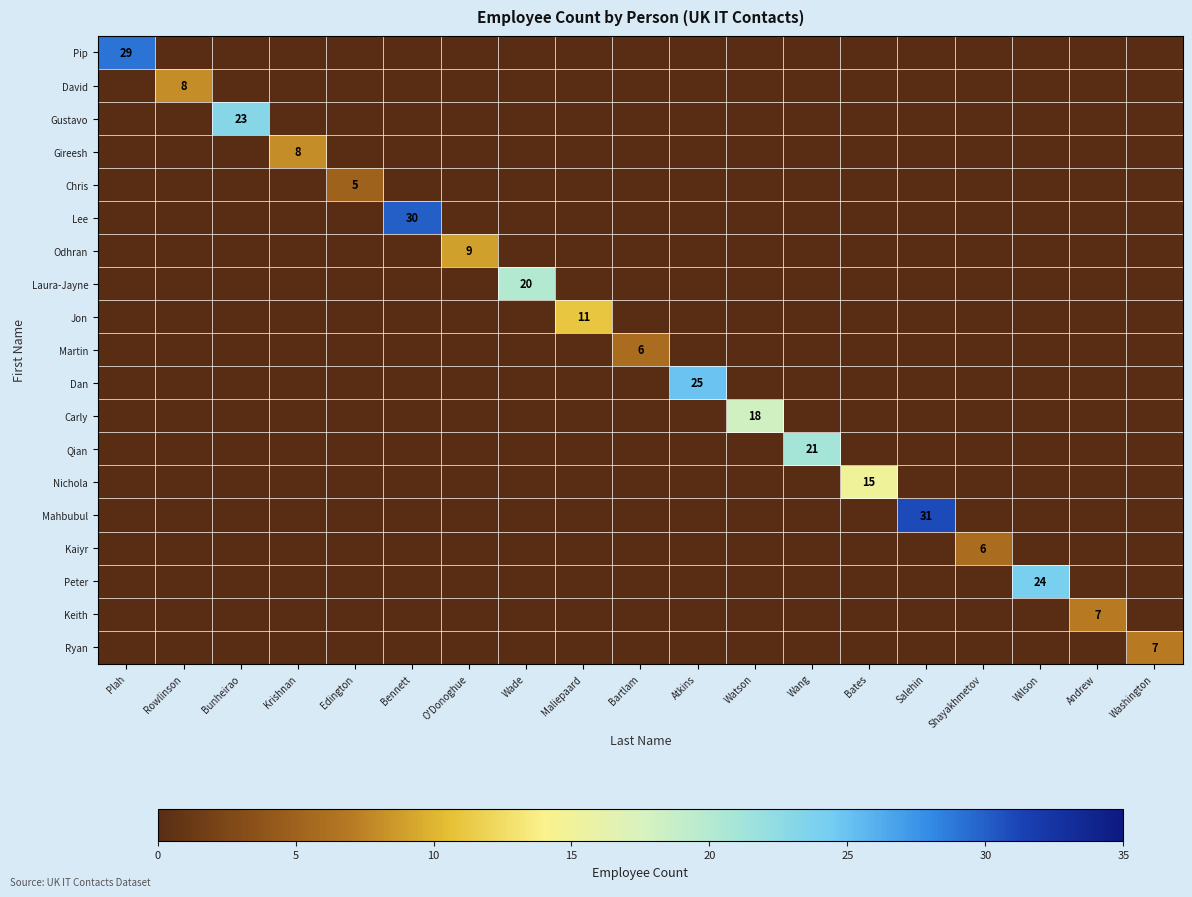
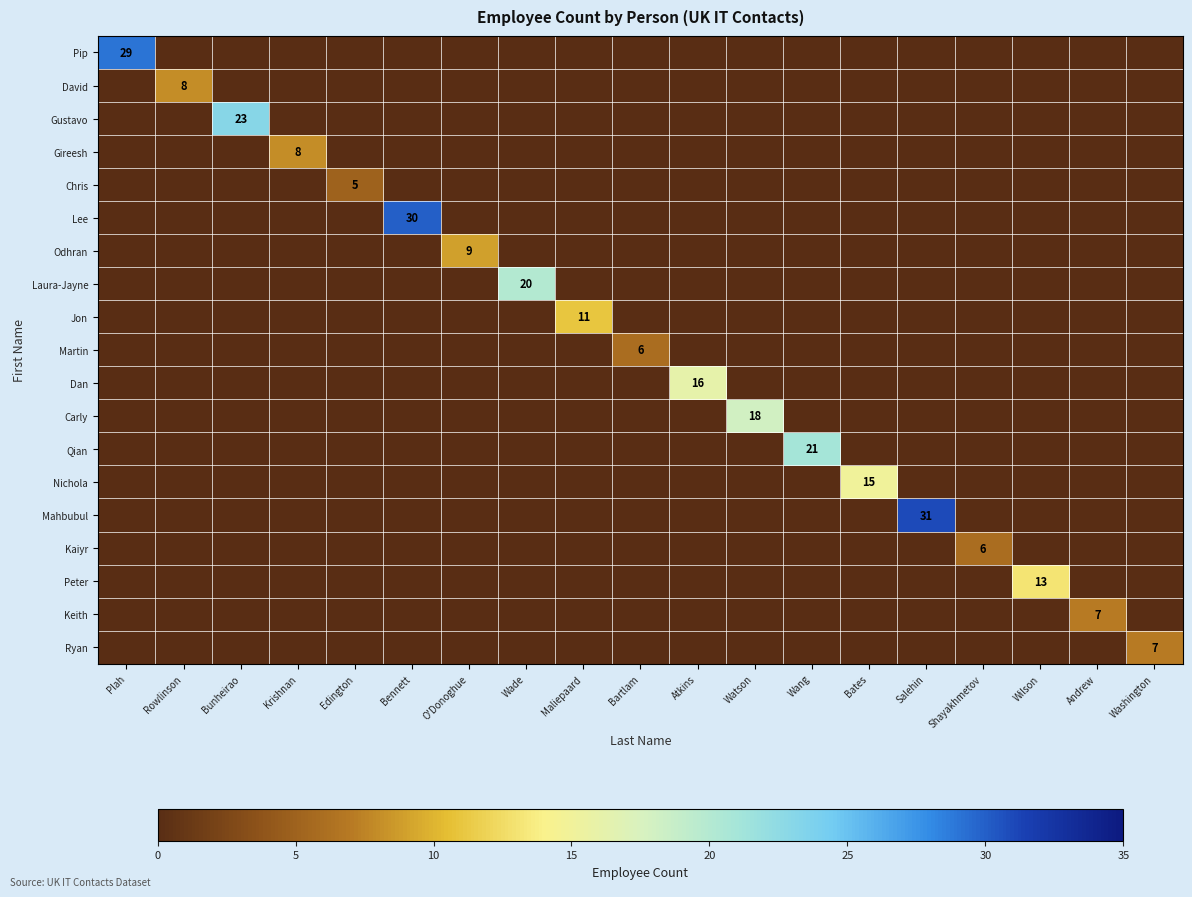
  {
    "Pip": {
      "Plah": 29
    },
    "David": {
      "Rowlinson": 8
    },
    "Gustavo": {
      "Bunheirao": 23
    },
    "Gireesh": {
      "Krishnan": 8
    },
    "Chris": {
      "Edington": 5
    },
    "Lee": {
      "Bennett": 30
    },
    "Odhran": {
      "O'Donoghue": 9
    },
    "Laura-Jayne": {
      "Wade": 20
    },
    "Jon": {
      "Maliepaard": 11
    },
    "Martin": {
      "Bartlam": 6
    },
    "Dan": {
-     "Atkins": 25
+     "Atkins": 16
    },
    "Carly": {
      "Watson": 18
    },
    "Qian": {
      "Wang": 21
    },
    "Nichola": {
      "Bates": 15
    },
    "Mahbubul": {
      "Salehin": 31
    },
    "Kaiyr": {
      "Shayakhmetov": 6
    },
    "Peter": {
-     "Wilson": 24
+     "Wilson": 13
    },
    "Keith": {
      "Andrew": 7
    },
    "Ryan": {
      "Washington": 7
    }
  }
